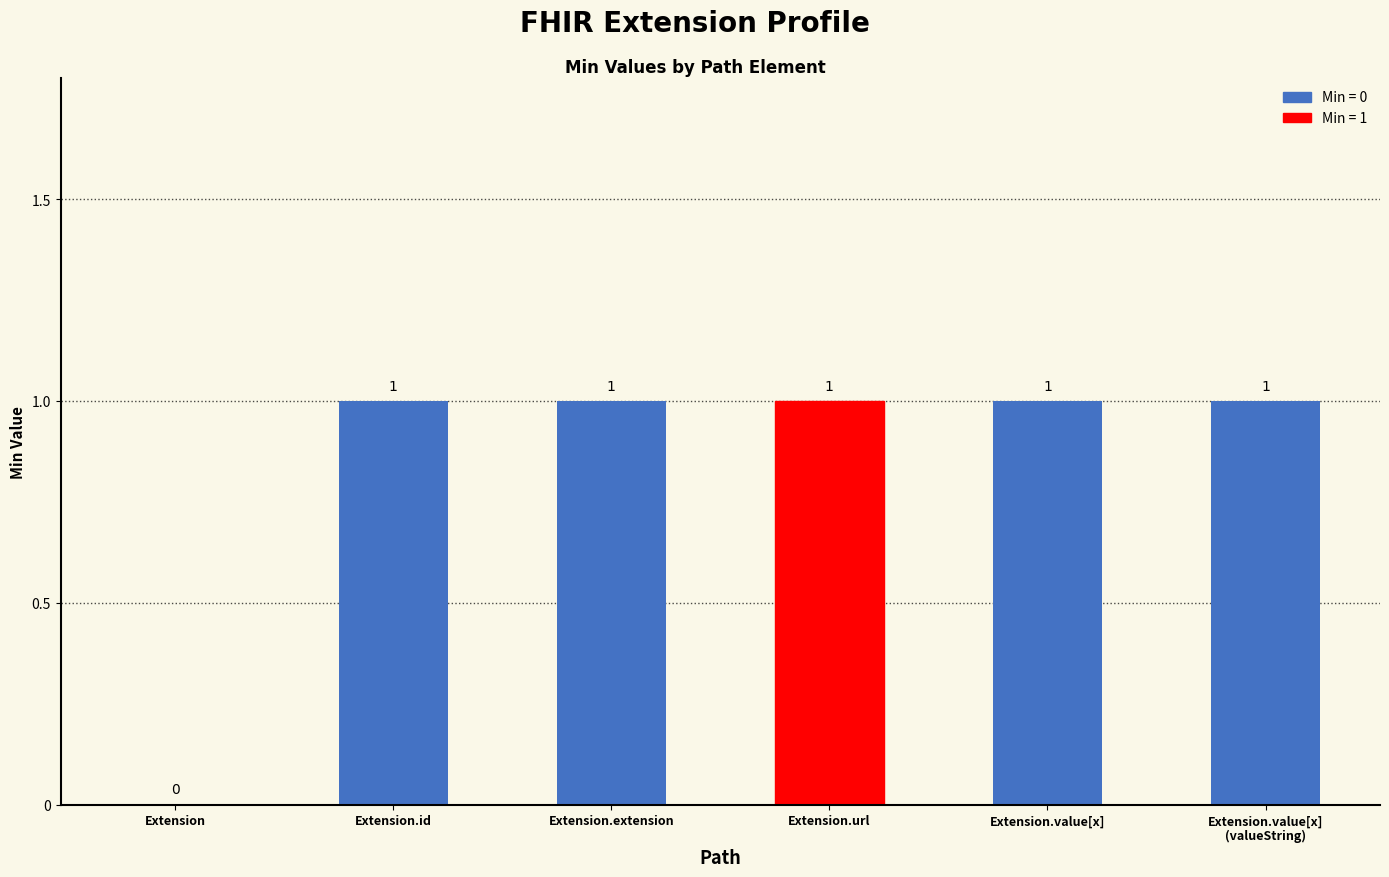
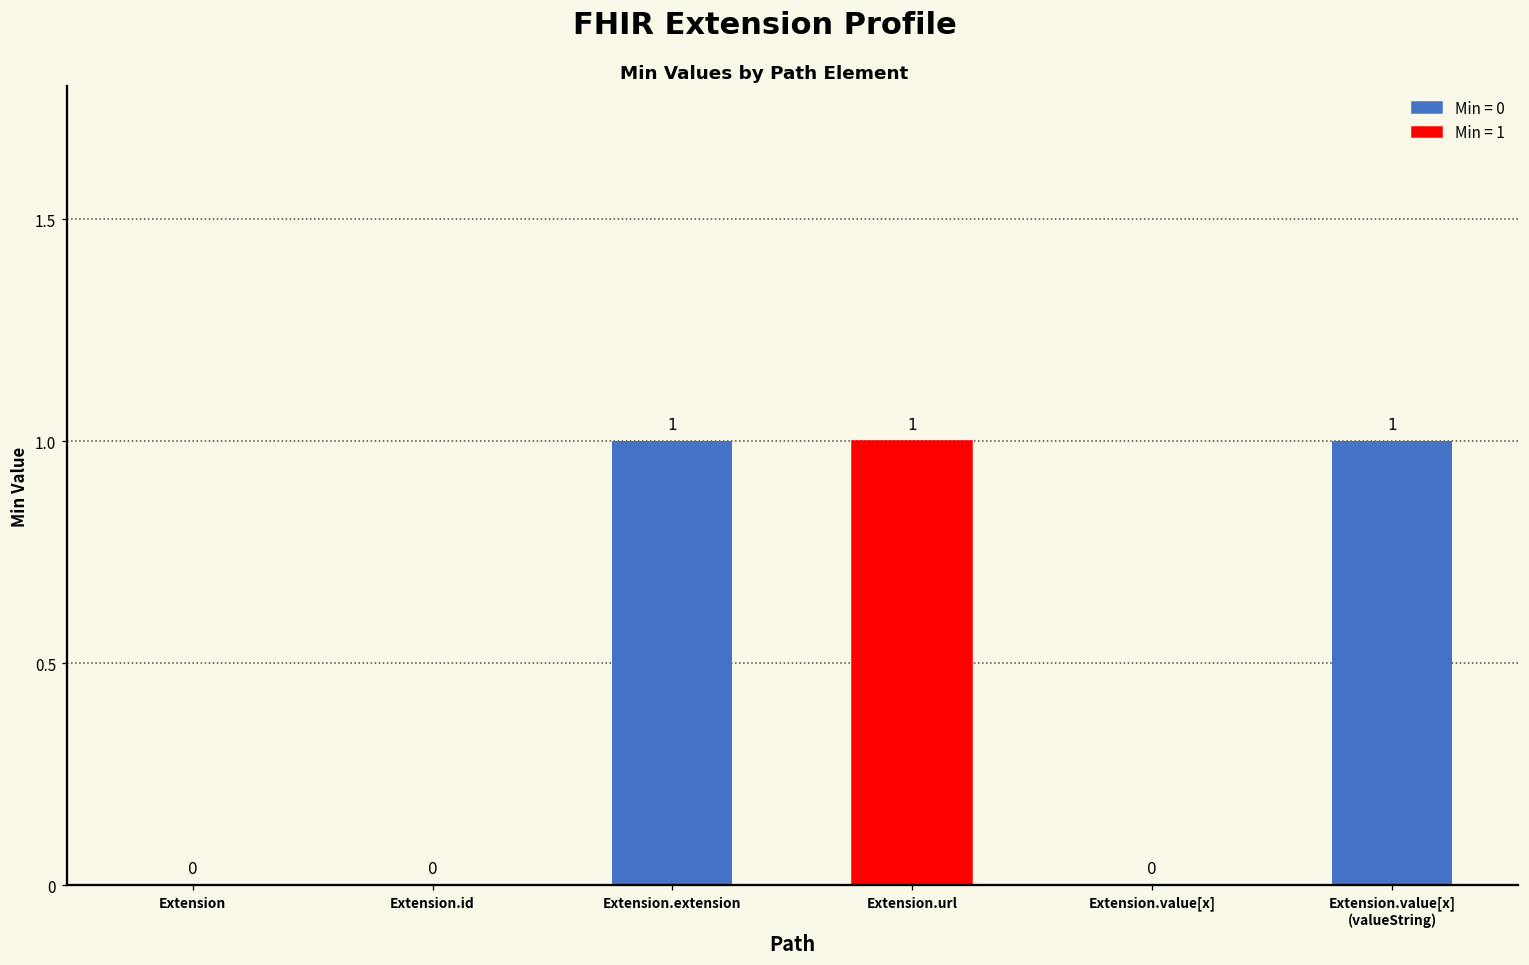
  {
    "Extension": 0,
-   "Extension.id": 1,
+   "Extension.id": 0,
    "Extension.extension": 1,
    "Extension.url": 1,
-   "Extension.value[x]": 1,
+   "Extension.value[x]": 0,
    "Extension.value[x] (valueString)": 1
  }
